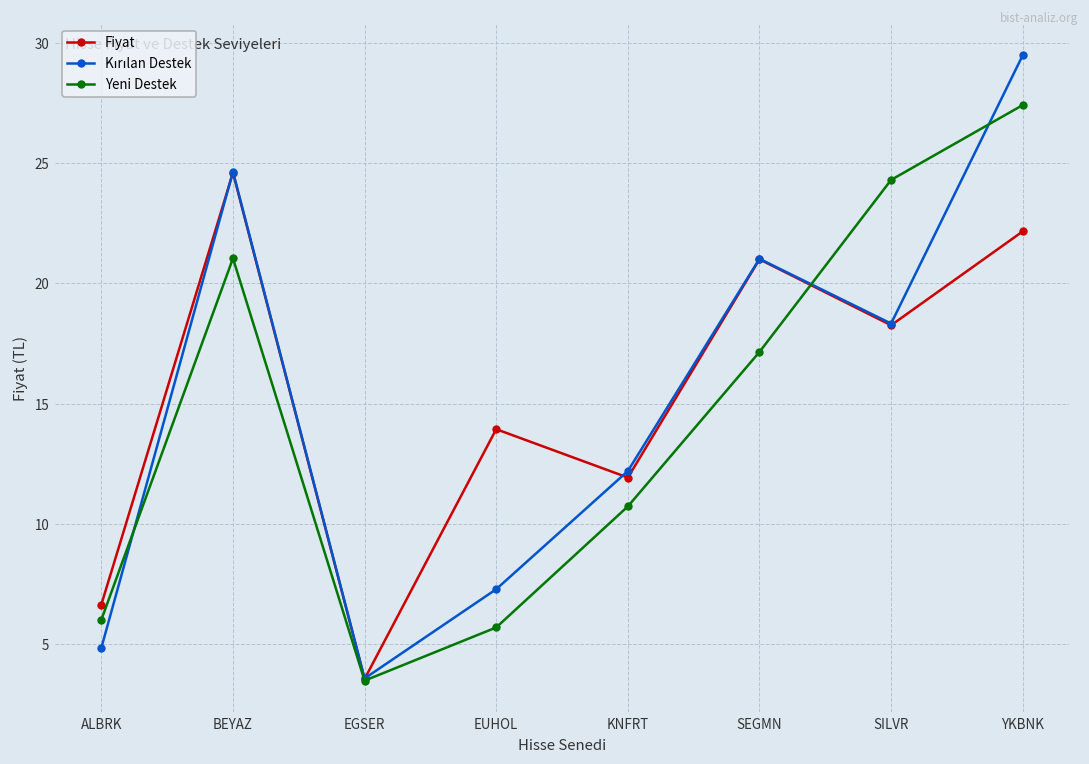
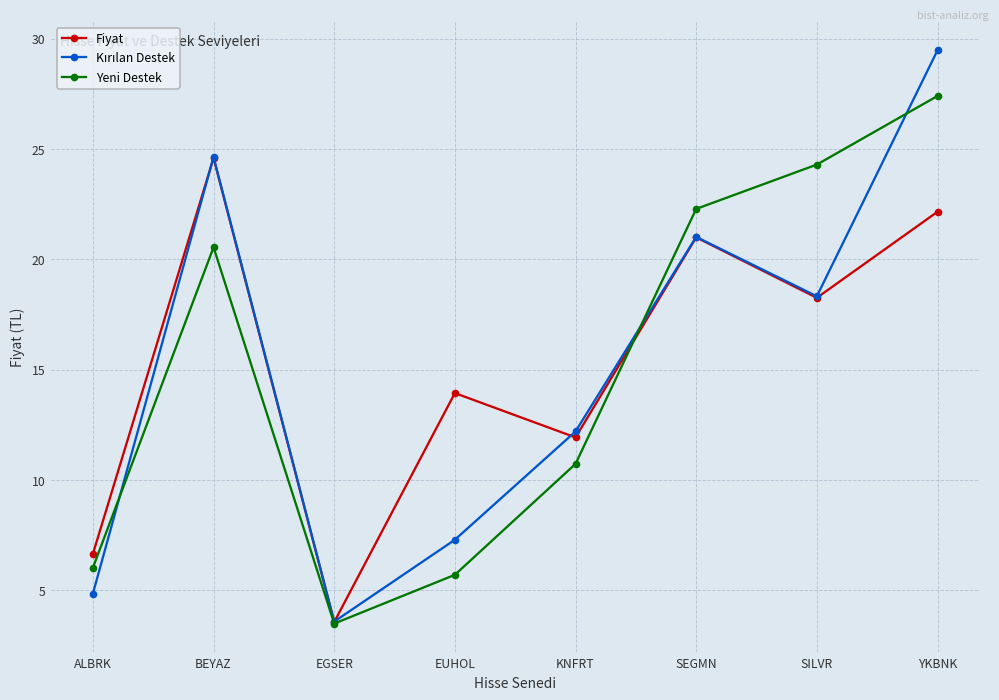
  {
    "Fiyat": {
      "ALBRK": 6.7,
      "EUHOL": 13.9,
      "KNFRT": 11.9,
      "YKBNK": 22.2
    },
    "Kırılan Destek": {
      "ALBRK": 4.9,
      "EUHOL": 7.3,
      "KNFRT": 12.2,
      "YKBNK": 29.5
    },
    "Yeni Destek": {
      "ALBRK": 6.0,
-     "BEYAZ": 21.0,
+     "BEYAZ": 20.6,
      "EUHOL": 5.7,
      "KNFRT": 10.7,
-     "SEGMN": 17.2,
+     "SEGMN": 22.3,
      "SILVR": 24.3,
      "YKBNK": 27.4
    }
  }
